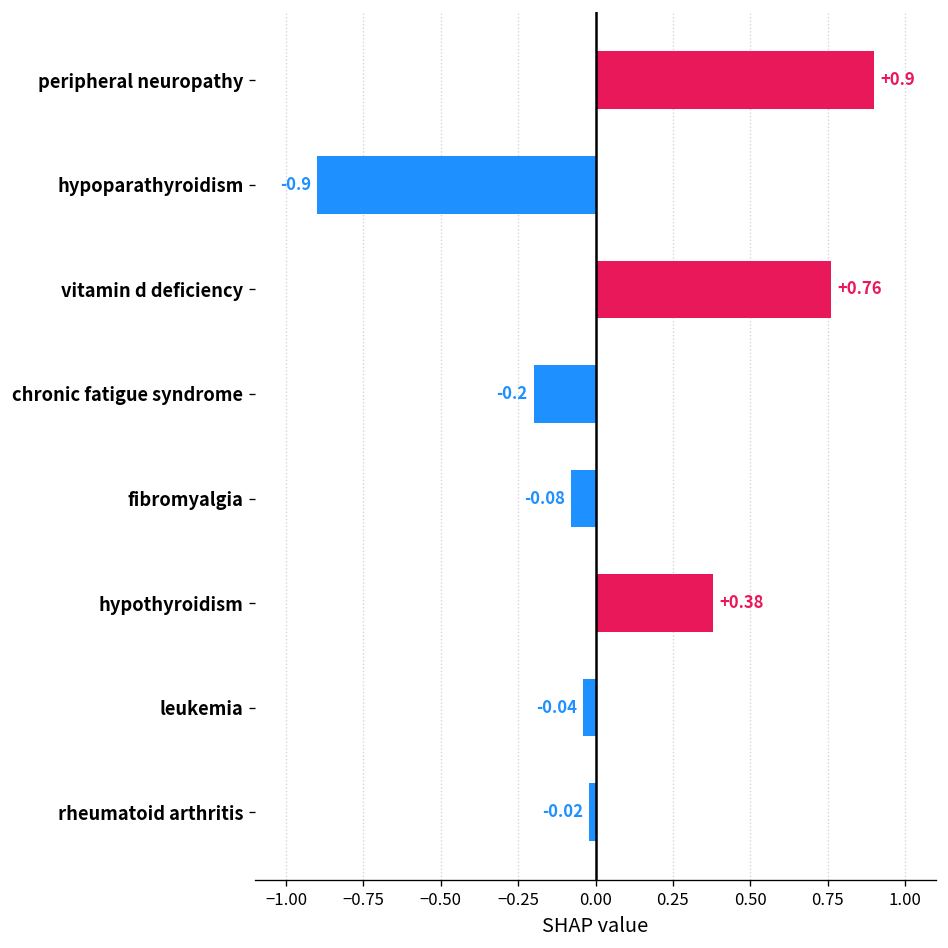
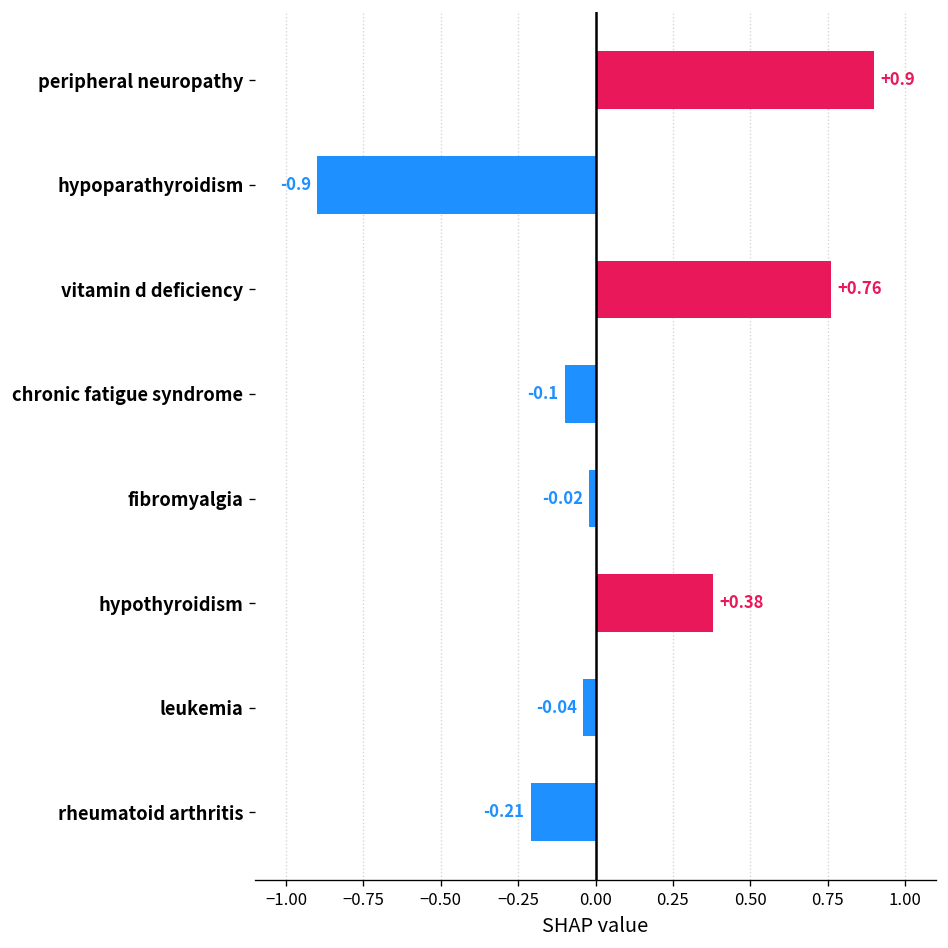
  {
    "peripheral neuropathy": "+0.9",
    "hypoparathyroidism": "-0.9",
    "vitamin d deficiency": "+0.76",
-   "chronic fatigue syndrome": "-0.2",
-   "fibromyalgia": "-0.08",
+   "chronic fatigue syndrome": "-0.1",
+   "fibromyalgia": "-0.02",
    "hypothyroidism": "+0.38",
    "leukemia": "-0.04",
-   "rheumatoid arthritis": "-0.02"
+   "rheumatoid arthritis": "-0.21"
  }
